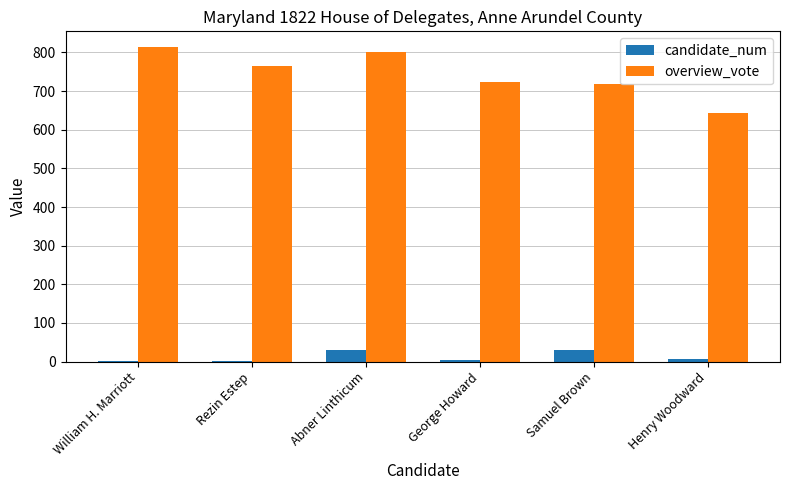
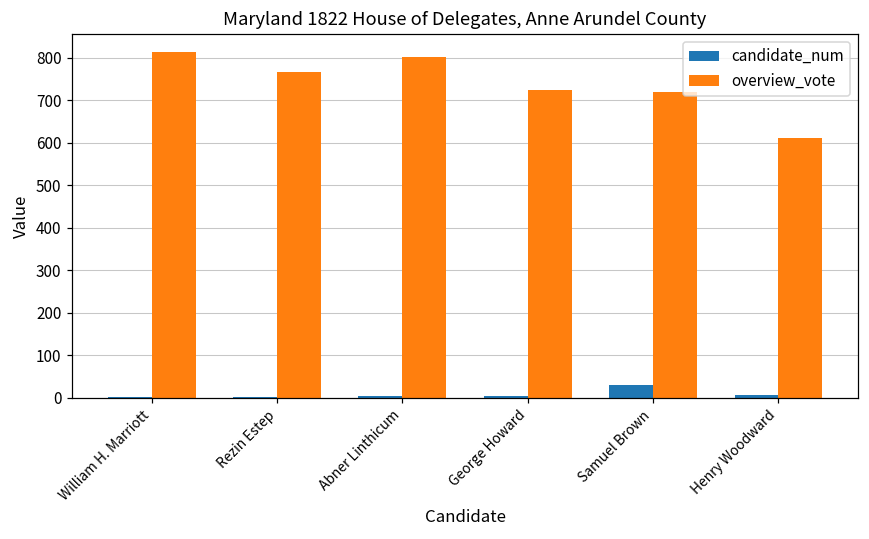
  {
    "candidate_num": {
-     "Abner Linthicum": 30,
+     "Abner Linthicum": 0,
      "Samuel Brown": 30
    },
    "overview_vote": {
      "William H. Marriott": 810,
      "Rezin Estep": 770,
      "Abner Linthicum": 800,
      "George Howard": 720,
      "Samuel Brown": 720,
-     "Henry Woodward": 640
+     "Henry Woodward": 610
    }
  }
